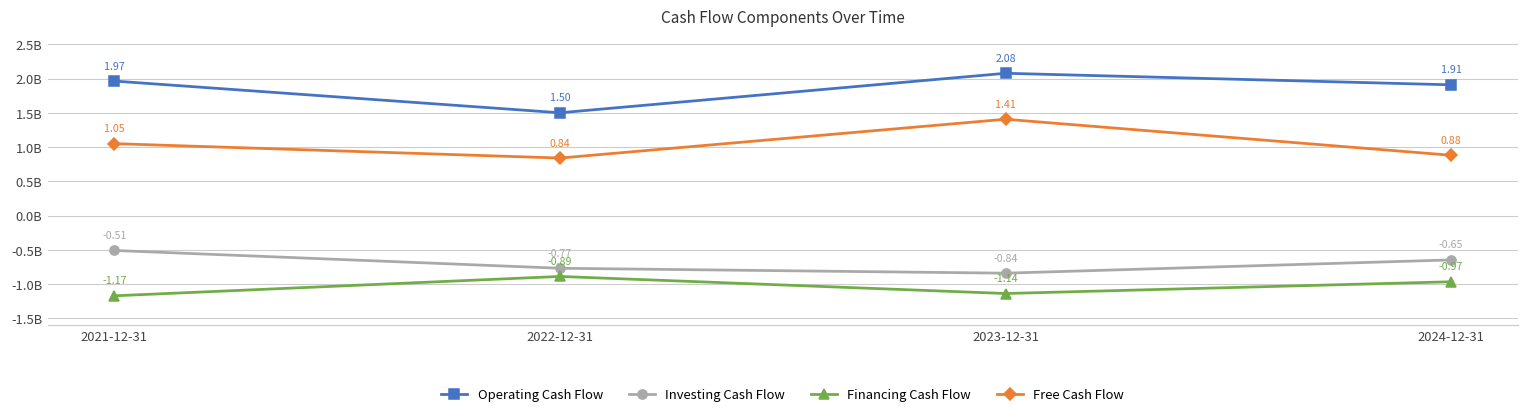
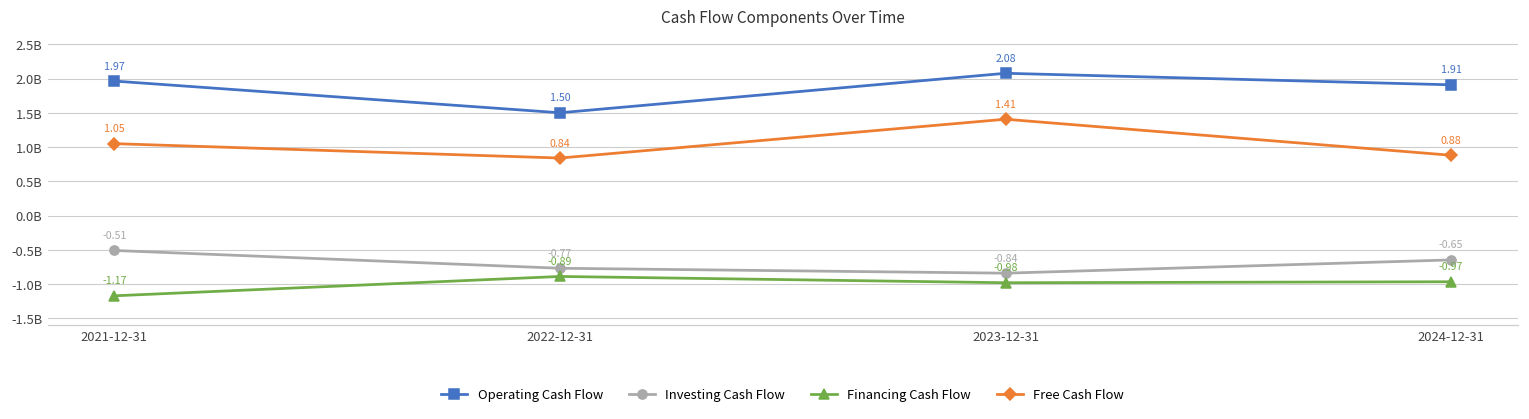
  {
    "Operating Cash Flow": {
      "2021-12-31": 1.97,
      "2022-12-31": 1.50,
      "2023-12-31": 2.08,
      "2024-12-31": 1.91
    },
    "Investing Cash Flow": {
      "2021-12-31": -0.51,
      "2023-12-31": -0.84,
      "2024-12-31": -0.65
    },
    "Financing Cash Flow": {
      "2021-12-31": -1.17,
-     "2023-12-31": -1.14
+     "2023-12-31": -0.98
    },
    "Free Cash Flow": {
      "2021-12-31": 1.05,
      "2022-12-31": 0.84,
      "2023-12-31": 1.41,
      "2024-12-31": 0.88
    }
  }
